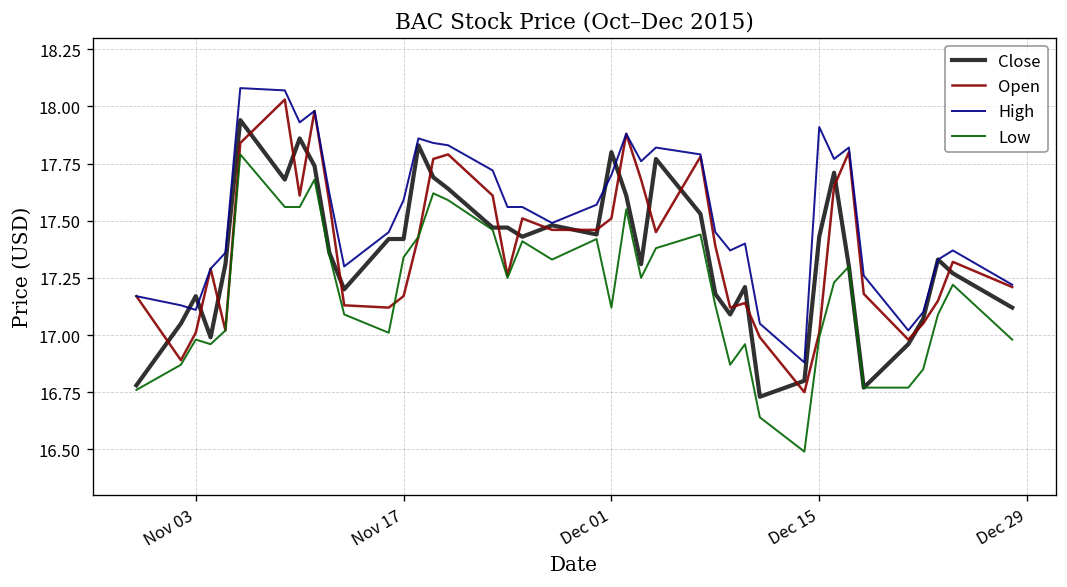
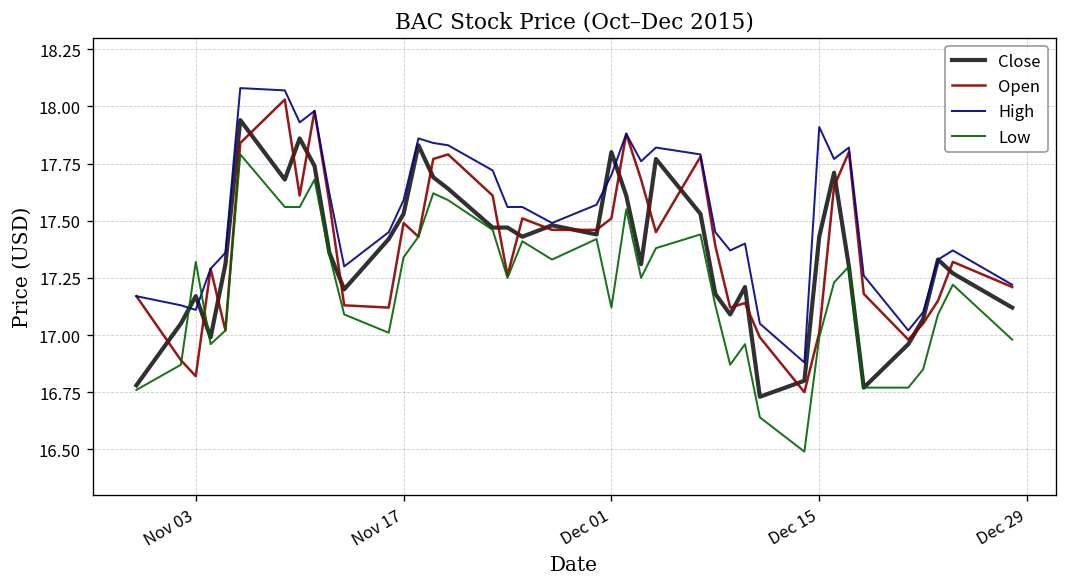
  {
    "Close": {
      "Nov 03": 17.17,
-     "Nov 17": 17.42,
+     "Nov 17": 17.53,
      "Dec 01": 17.80,
      "Dec 15": 17.43
    },
    "Open": {
-     "Nov 03": 17.01,
-     "Nov 17": 17.17,
+     "Nov 03": 16.82,
+     "Nov 17": 17.49,
      "Dec 01": 17.51,
      "Dec 15": 17.01
    },
    "High": {
      "Nov 03": 17.11,
      "Nov 17": 17.59,
      "Dec 01": 17.70,
      "Dec 15": 17.91
    },
    "Low": {
-     "Nov 03": 16.98,
+     "Nov 03": 17.32,
      "Nov 17": 17.34,
      "Dec 01": 17.12,
      "Dec 15": 16.99
    }
  }
